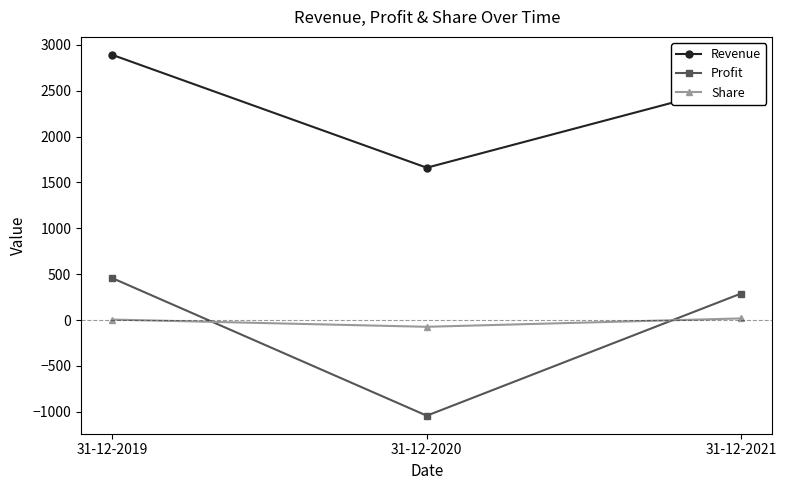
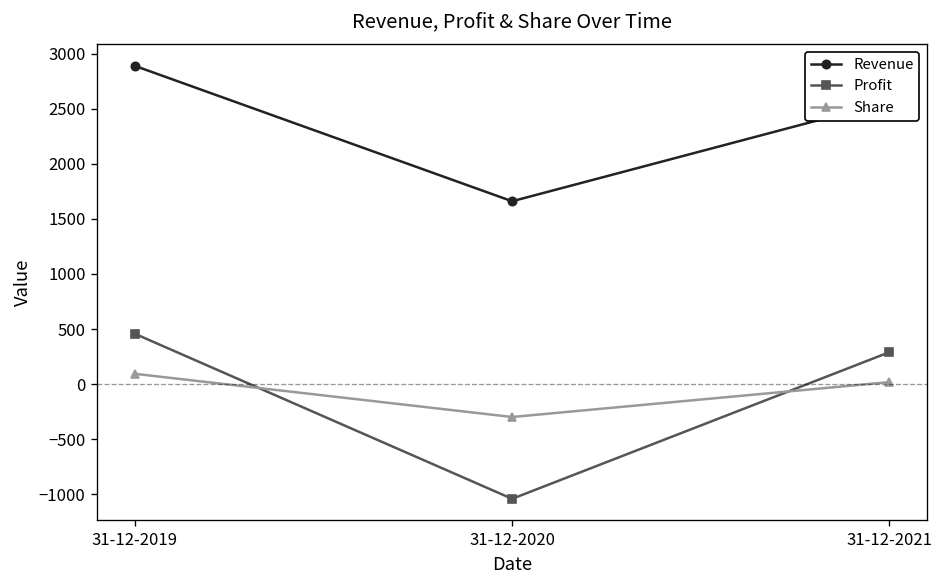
  {
    "Revenue": {
      "31-12-2019": 2900,
      "31-12-2020": 1700
    },
    "Profit": {
      "31-12-2019": 500,
      "31-12-2020": -1000,
      "31-12-2021": 300
    },
    "Share": {
-     "31-12-2019": 0,
-     "31-12-2020": -100,
+     "31-12-2019": 100,
+     "31-12-2020": -300,
      "31-12-2021": 0
    }
  }
